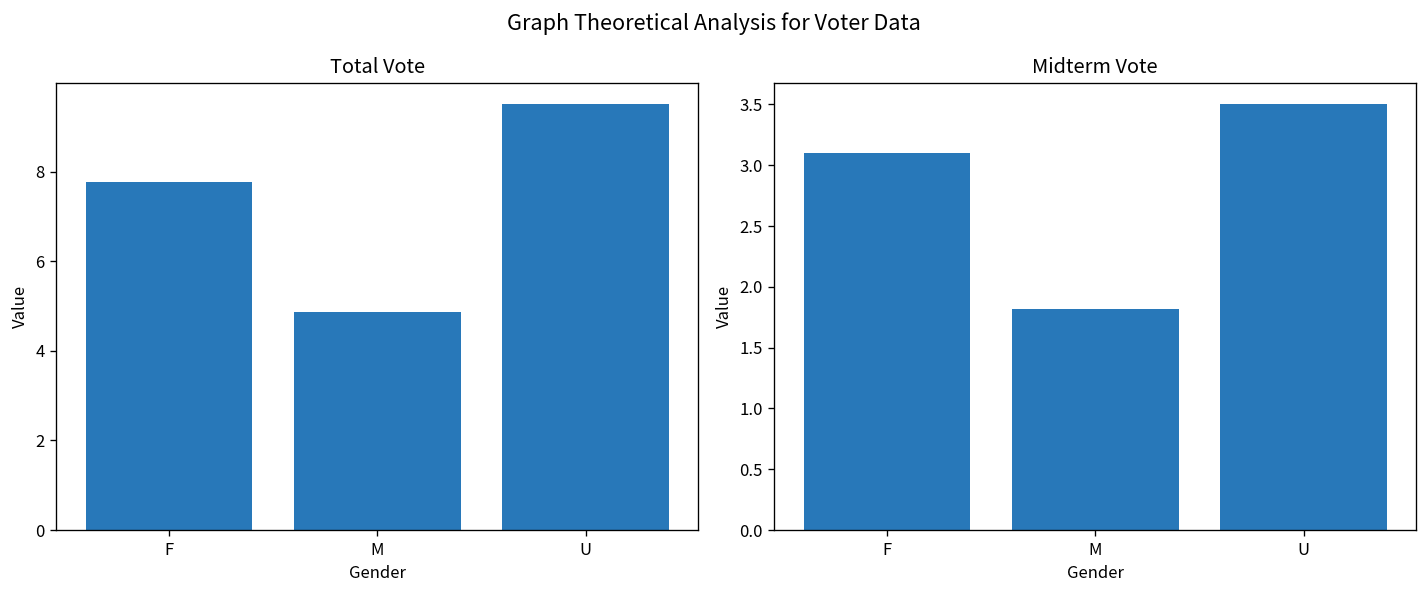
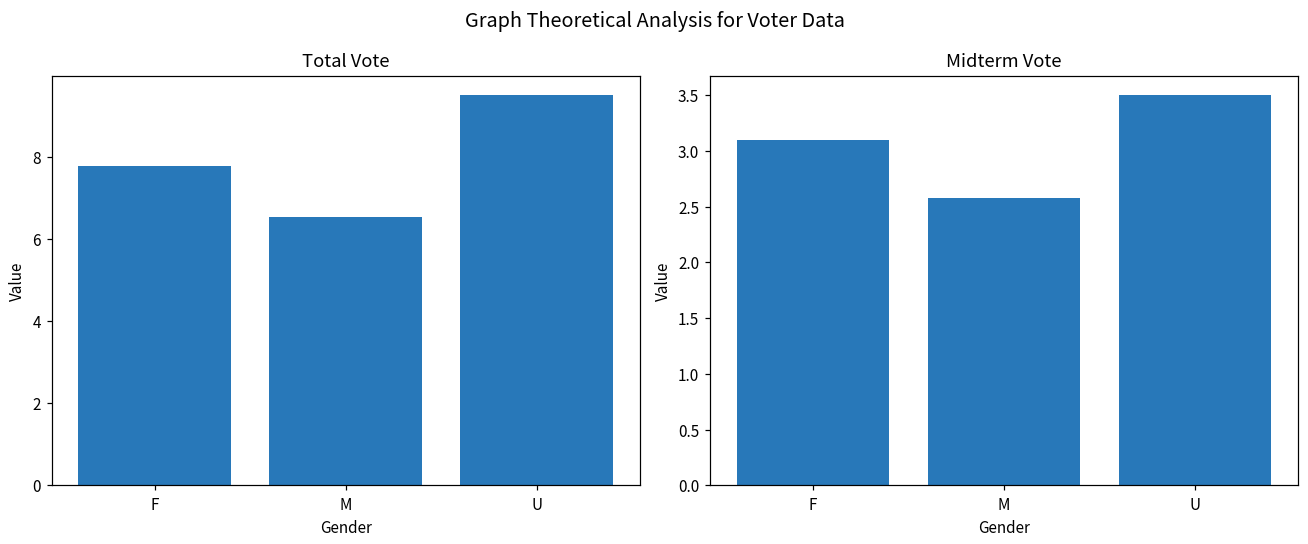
  {
    "Total Vote": {
      "F": 7.8,
-     "M": 4.9,
+     "M": 6.5,
      "U": 9.5
    },
    "Midterm Vote": {
      "F": 3.10,
-     "M": 1.82,
+     "M": 2.58,
      "U": 3.50
    }
  }
